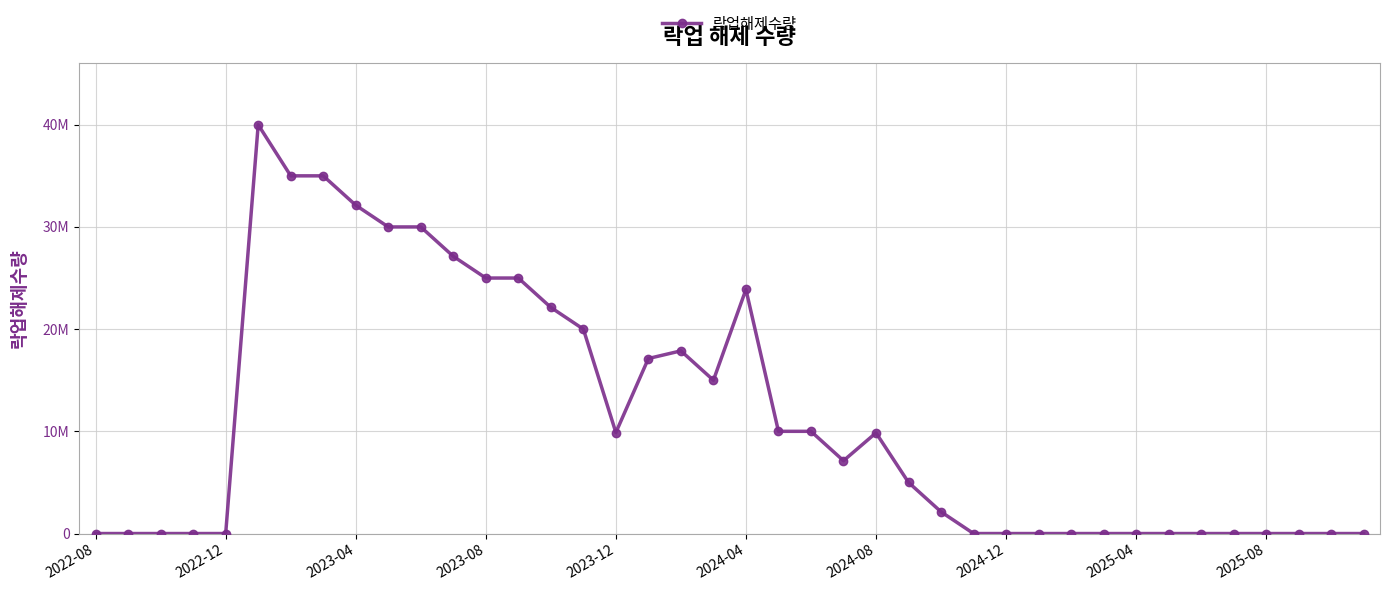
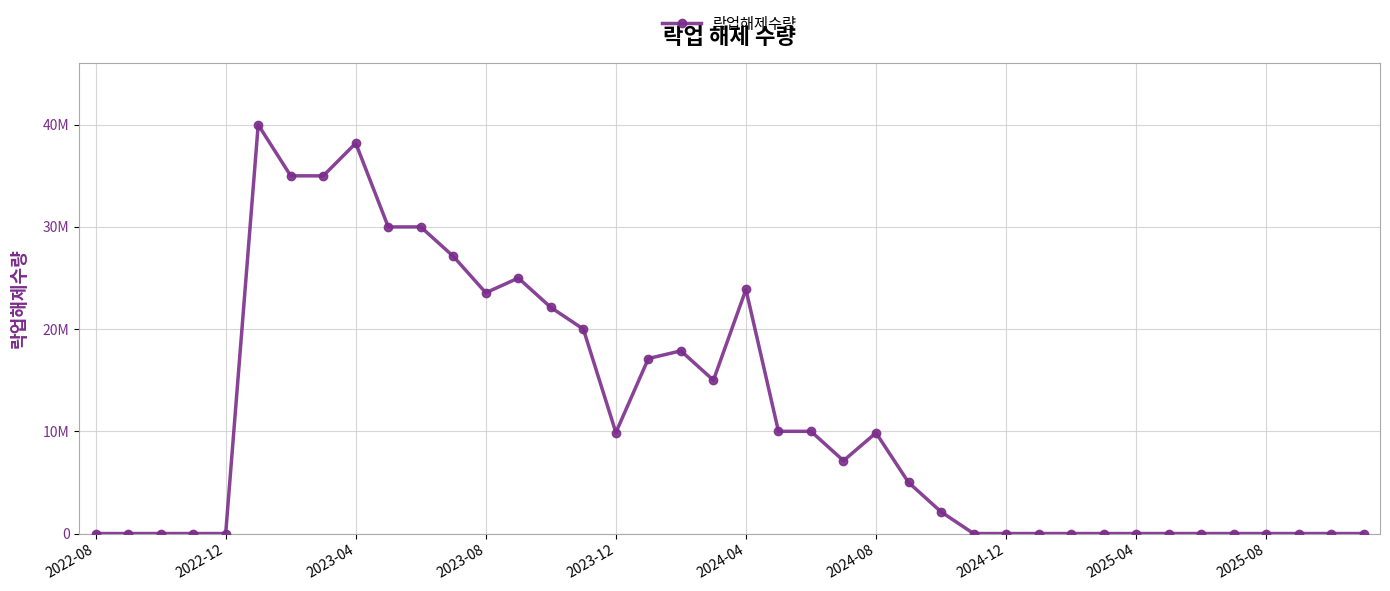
  {
    "2022-08": 0,
    "2022-12": 0,
-   "2023-04": 32100000,
-   "2023-08": 25000000,
+   "2023-04": 38200000,
+   "2023-08": 23600000,
    "2023-12": 9900000,
    "2024-04": 23900000,
    "2024-08": 9900000,
    "2024-12": 0,
    "2025-04": 0,
    "2025-08": 0
  }
